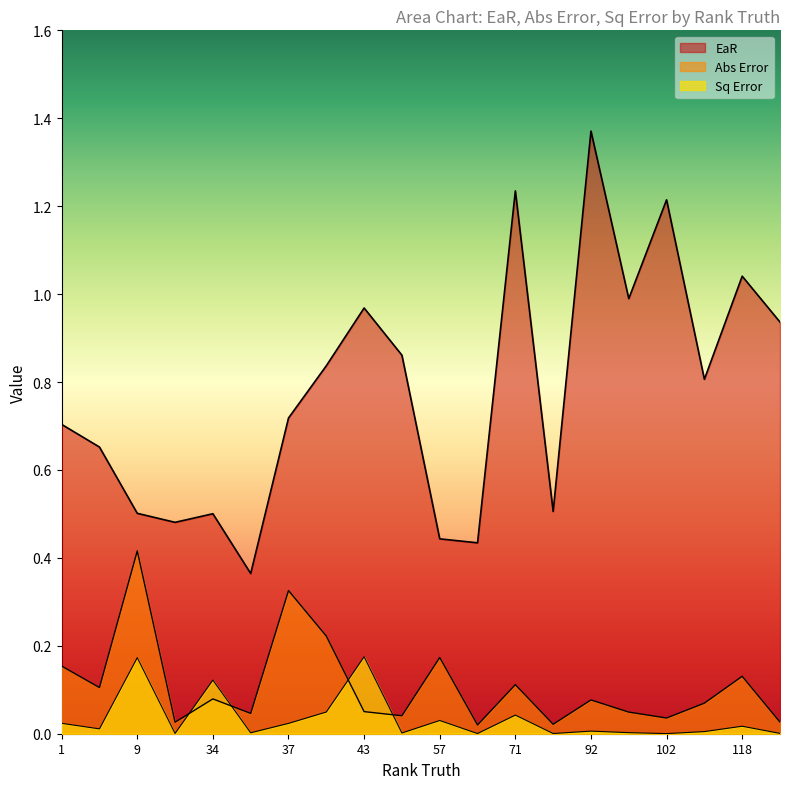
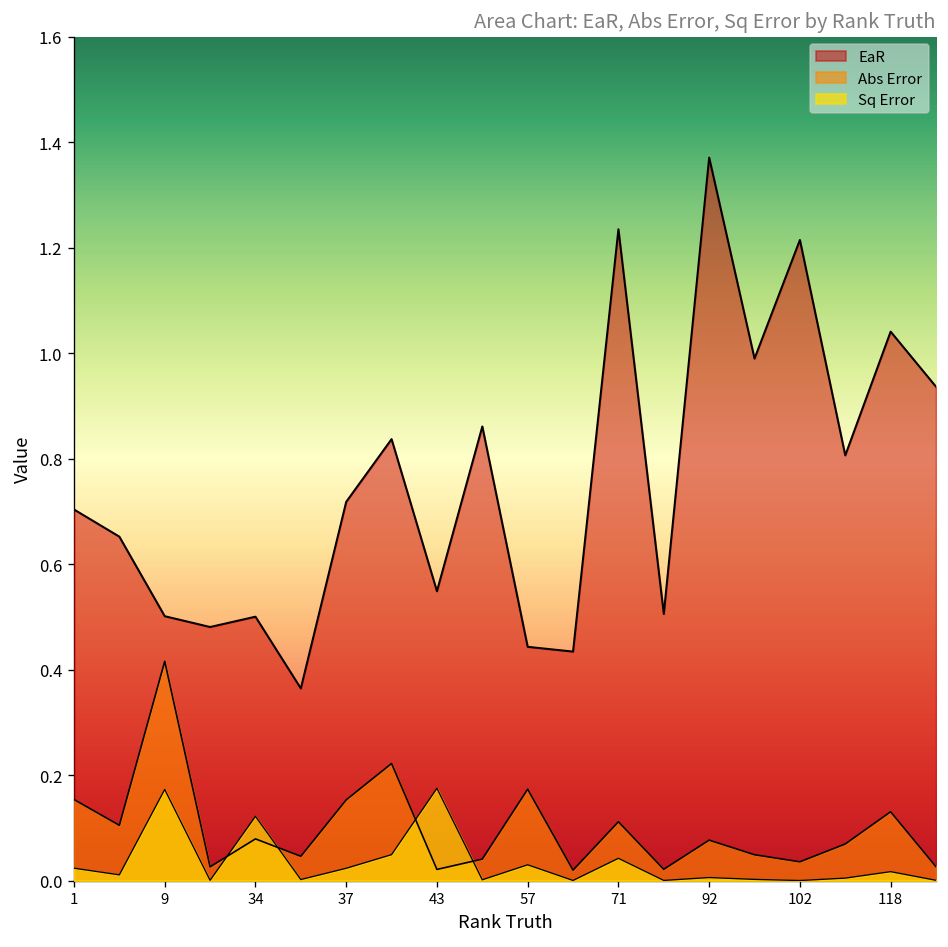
  {
    "EaR": {
      "34": 0.50,
      "37": 0.72,
-     "43": 0.97,
+     "43": 0.55,
      "57": 0.44,
      "71": 1.23,
      "92": 1.37,
      "102": 1.21,
      "118": 1.04
    },
    "Abs Error": {
      "34": 0.08,
-     "37": 0.33,
-     "43": 0.05,
+     "37": 0.15,
+     "43": 0.02,
      "57": 0.17,
      "71": 0.11,
      "92": 0.08,
      "102": 0.04,
      "118": 0.13
    },
    "Sq Error": {
      "34": 0.12,
      "37": 0.02,
      "43": 0.18,
      "57": 0.03,
      "71": 0.04,
      "92": 0.01,
      "102": 0.00,
      "118": 0.02
    }
  }
